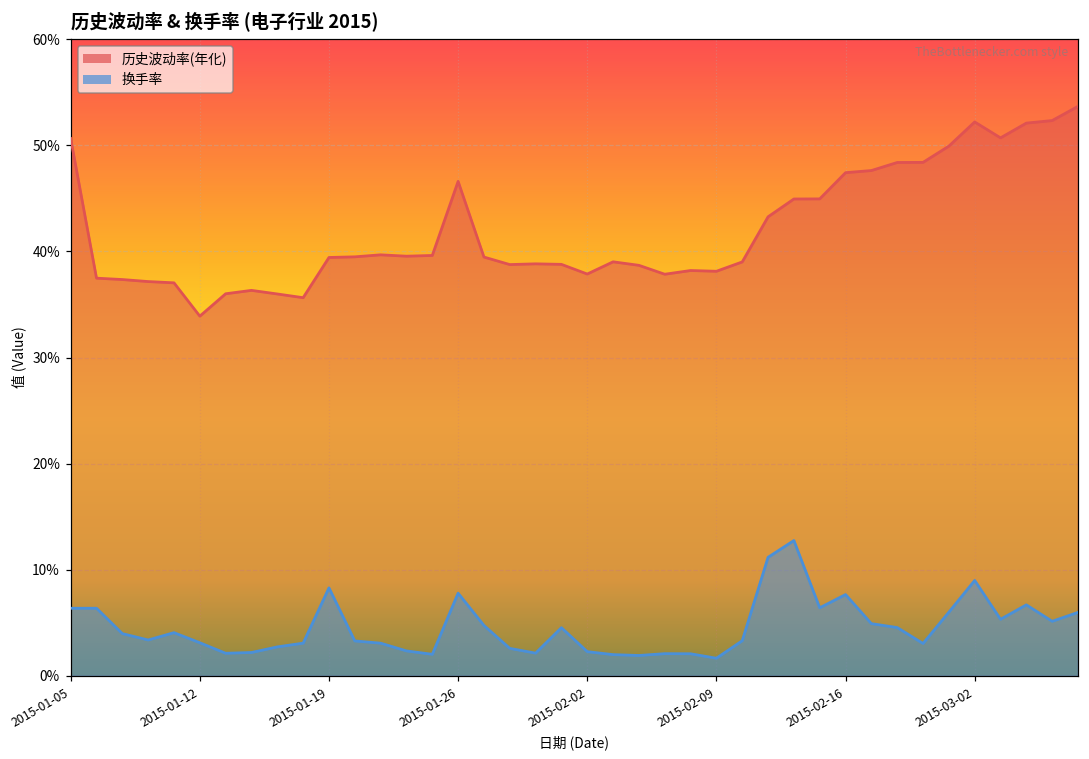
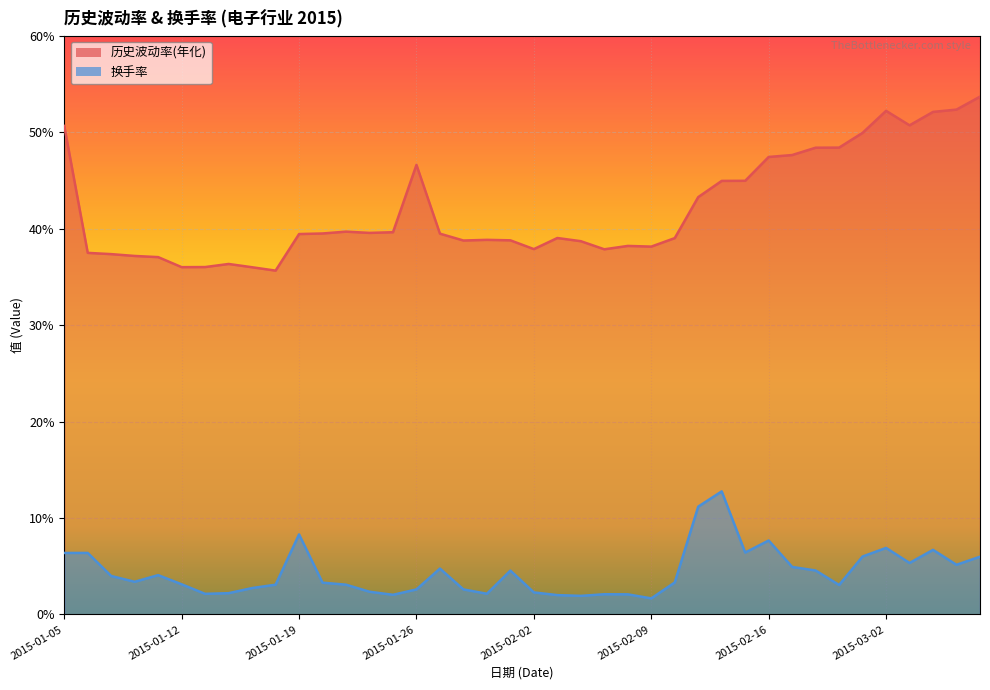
  {
    "历史波动率(年化)": {
      "2015-01-05": "51%",
-     "2015-01-12": "34%",
+     "2015-01-12": "36%",
      "2015-01-19": "39%",
      "2015-01-26": "47%",
      "2015-02-02": "38%",
      "2015-02-09": "38%",
      "2015-02-16": "47%",
      "2015-03-02": "52%"
    },
    "换手率": {
      "2015-01-05": "6%",
      "2015-01-12": "3%",
      "2015-01-19": "8%",
-     "2015-01-26": "8%",
+     "2015-01-26": "3%",
      "2015-02-02": "2%",
      "2015-02-09": "2%",
      "2015-02-16": "8%",
-     "2015-03-02": "9%"
+     "2015-03-02": "7%"
    }
  }
